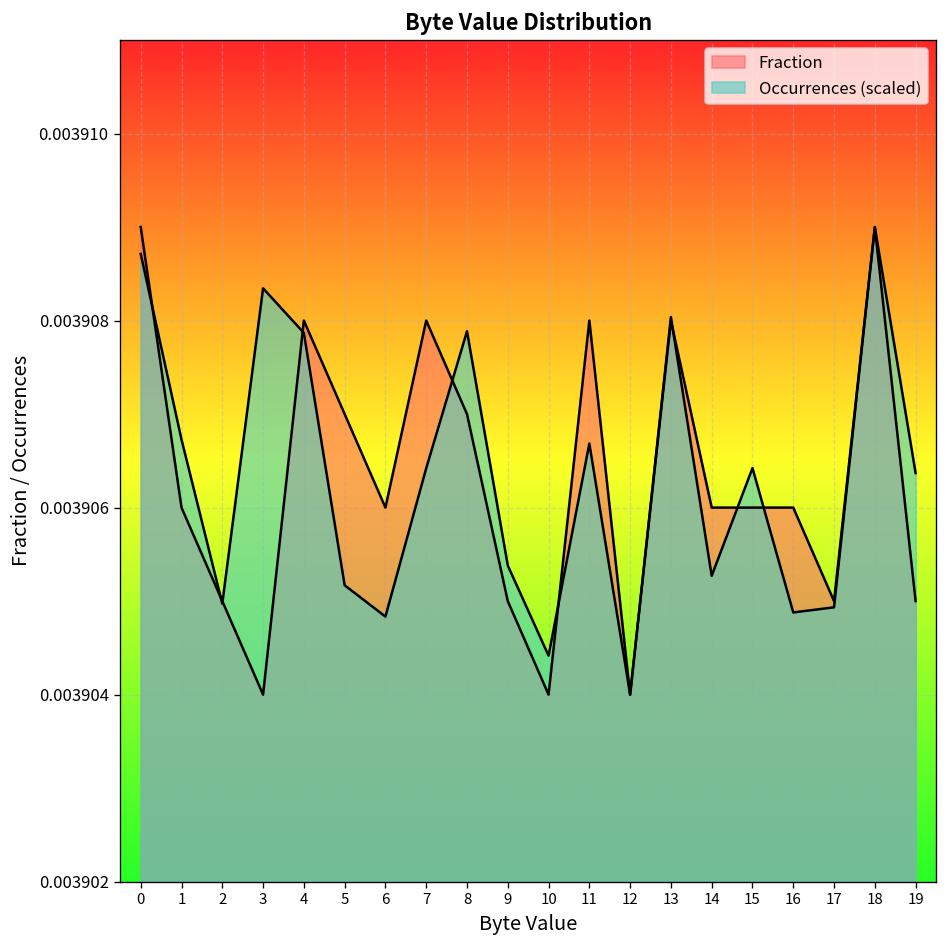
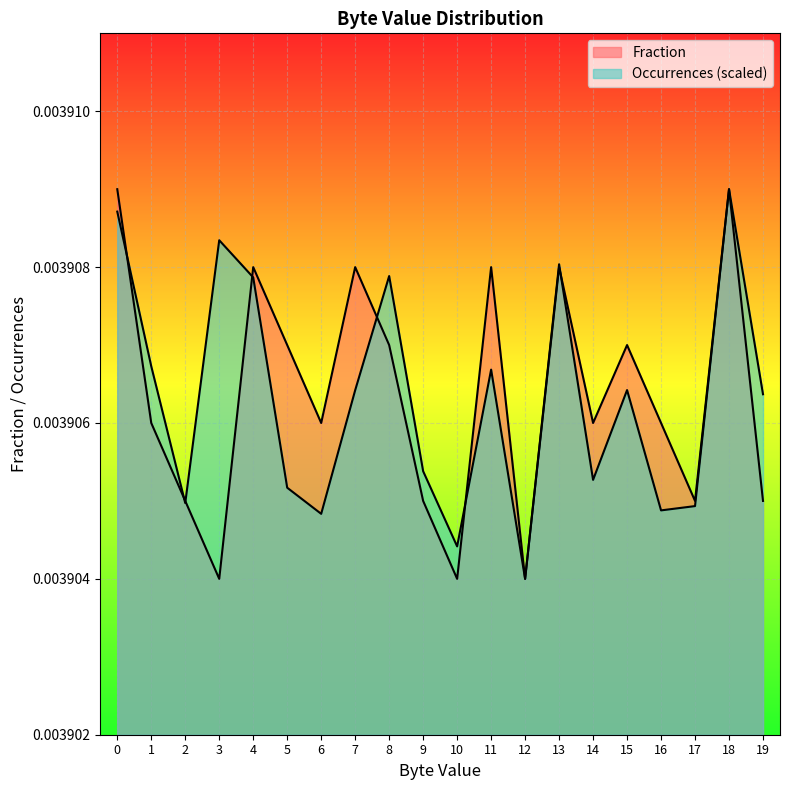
  {
    "Fraction": {
      "0": 0.003909,
      "1": 0.003906,
      "3": 0.003904,
      "4": 0.003908,
      "5": 0.003907,
      "6": 0.003906,
      "7": 0.003908,
      "8": 0.003907,
      "9": 0.003905,
      "10": 0.003904,
      "11": 0.003908,
      "13": 0.003908,
      "14": 0.003906,
-     "15": 0.003906,
+     "15": 0.003907,
      "16": 0.003906,
      "17": 0.003905,
      "19": 0.003905
    },
    "Occurrences (scaled)": {
      "0": 0.0039087,
      "1": 0.0039067,
      "3": 0.0039083,
      "4": 0.0039079,
      "5": 0.0039052,
      "6": 0.0039048,
      "7": 0.0039064,
      "8": 0.0039079,
      "9": 0.0039054,
      "10": 0.0039044,
      "11": 0.0039067,
      "13": 0.0039080,
      "14": 0.0039053,
      "15": 0.0039064,
      "16": 0.0039049,
      "17": 0.0039049,
      "19": 0.0039064
    }
  }
